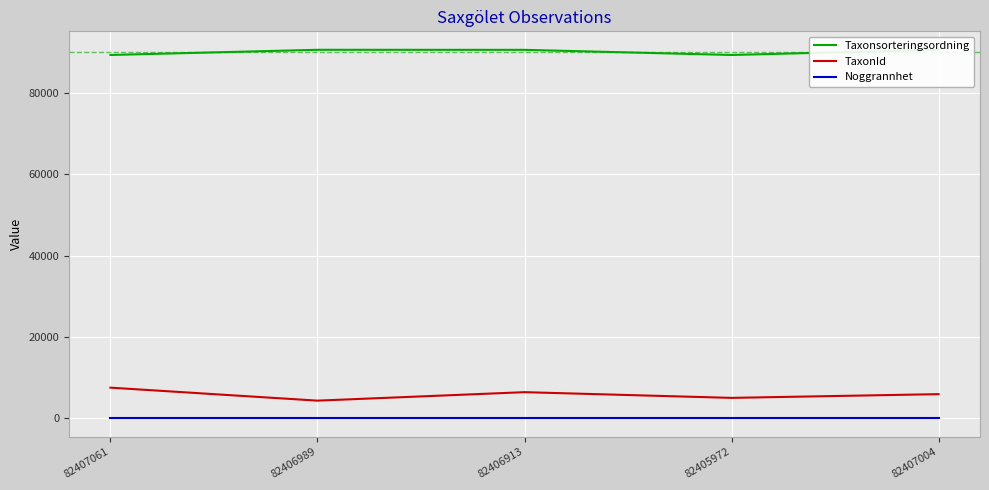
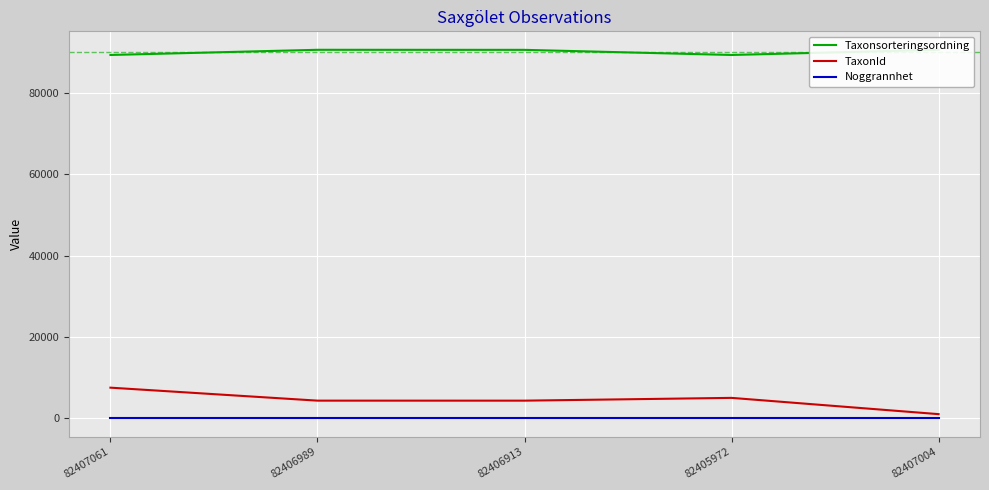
  {
    "Taxonsorteringsordning": {
      "82407061": 89000,
      "82406989": 91000,
      "82406913": 91000,
      "82405972": 89000
    },
    "TaxonId": {
      "82407061": 8000,
      "82406989": 4000,
-     "82406913": 6000,
+     "82406913": 4000,
      "82405972": 5000,
-     "82407004": 6000
+     "82407004": 1000
    },
    "Noggrannhet": {
      "82407061": 0,
      "82406989": 0,
      "82406913": 0,
      "82405972": 0,
      "82407004": 0
    }
  }
